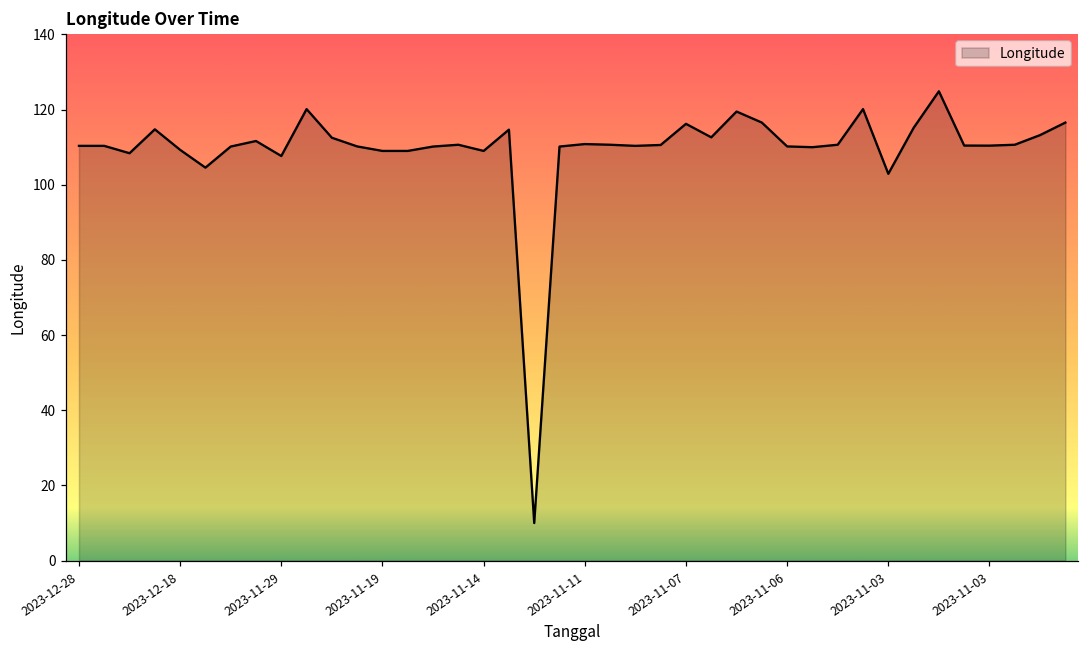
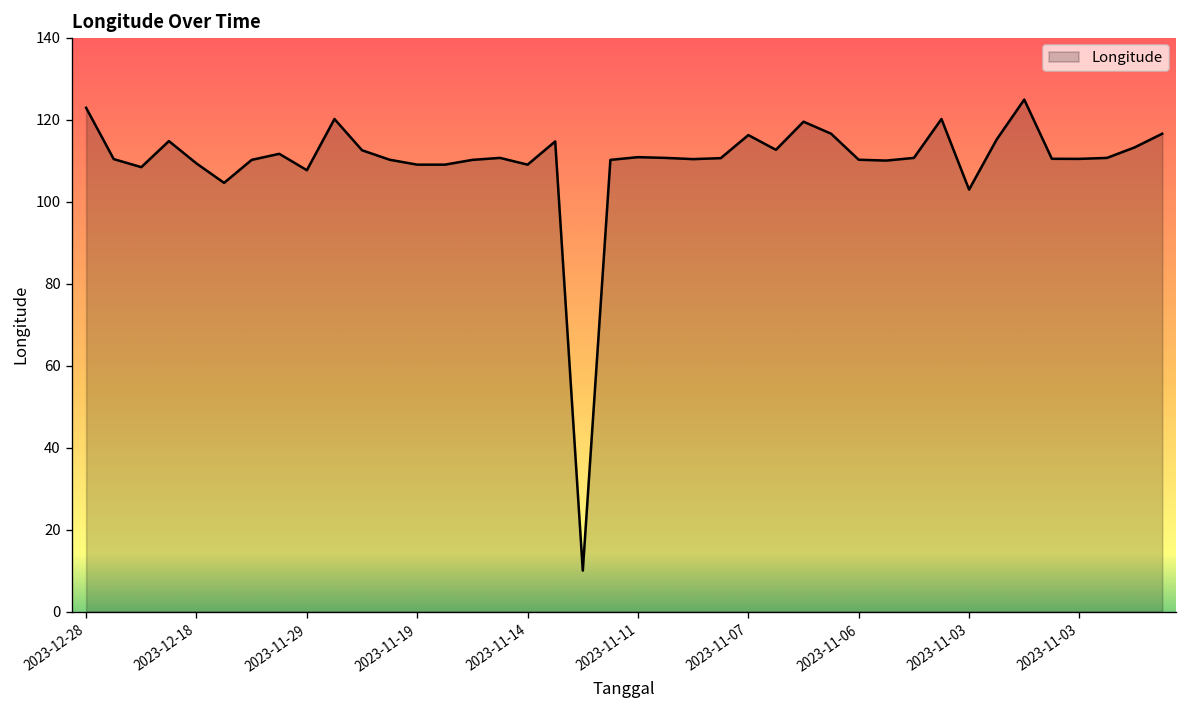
  {
-   "2023-12-28": 110,
+   "2023-12-28": 123,
    "2023-12-18": 109,
    "2023-11-29": 108,
    "2023-11-11": 111
  }
